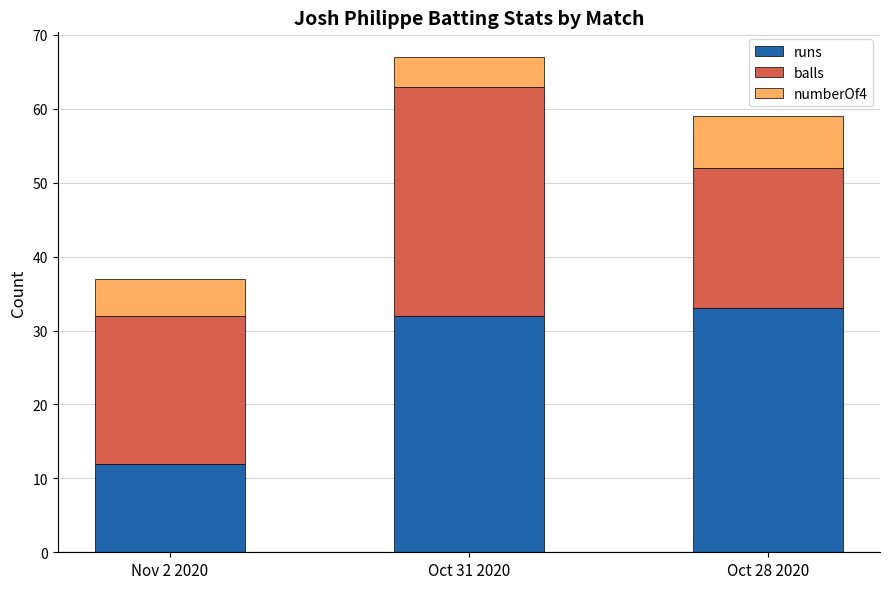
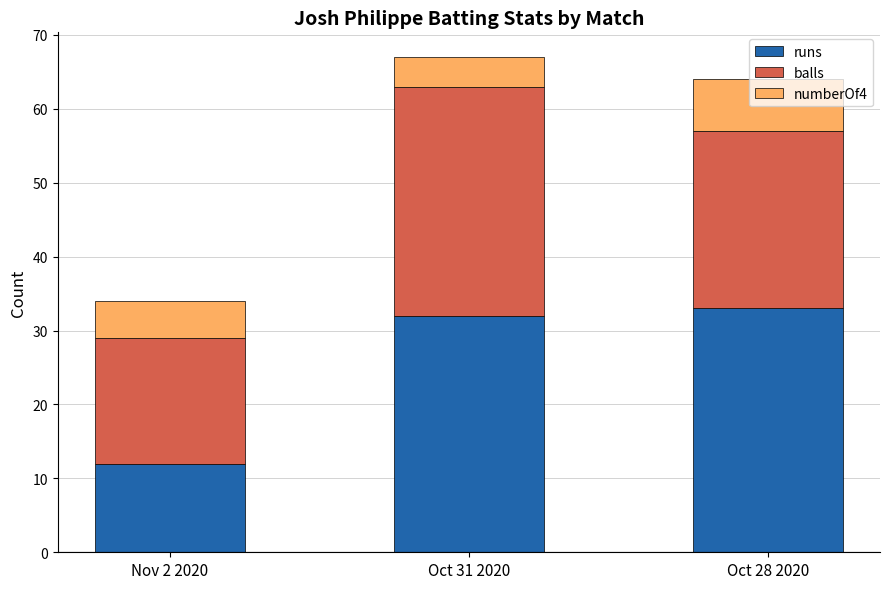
  {
    "balls": {
-     "Nov 2 2020": 20,
+     "Nov 2 2020": 17,
      "Oct 31 2020": 31,
-     "Oct 28 2020": 19
+     "Oct 28 2020": 24
    },
    "numberOf4": {
      "Nov 2 2020": 5,
      "Oct 31 2020": 4
    }
  }
